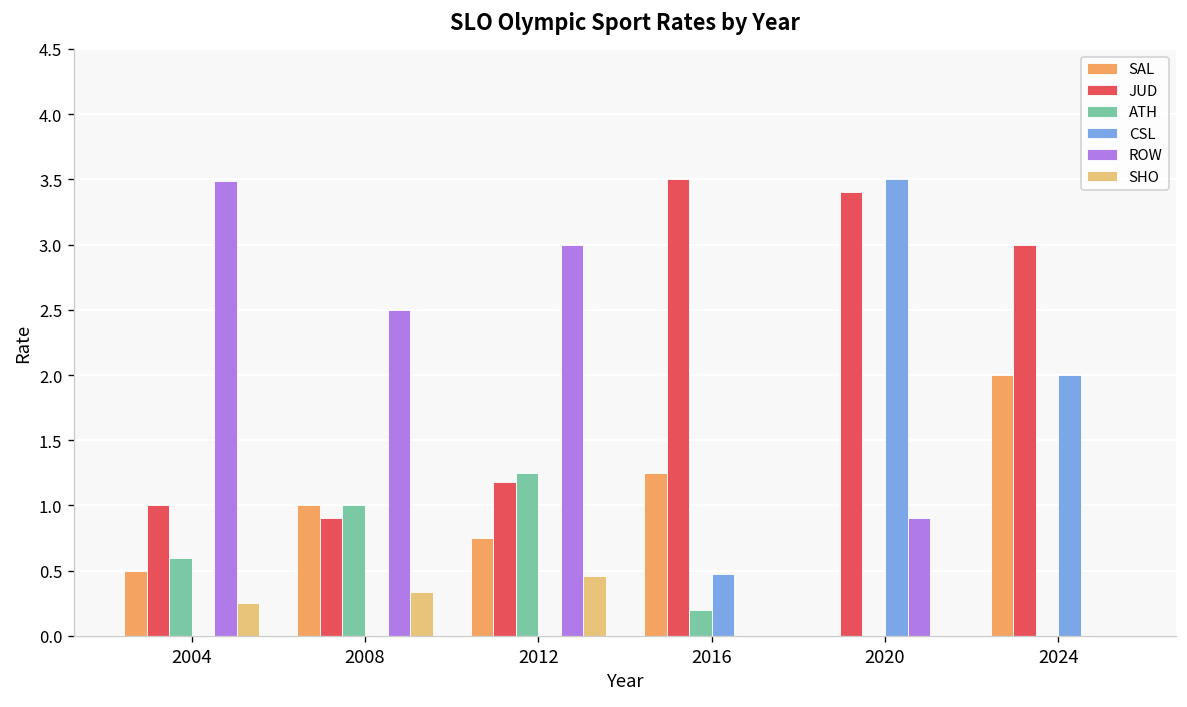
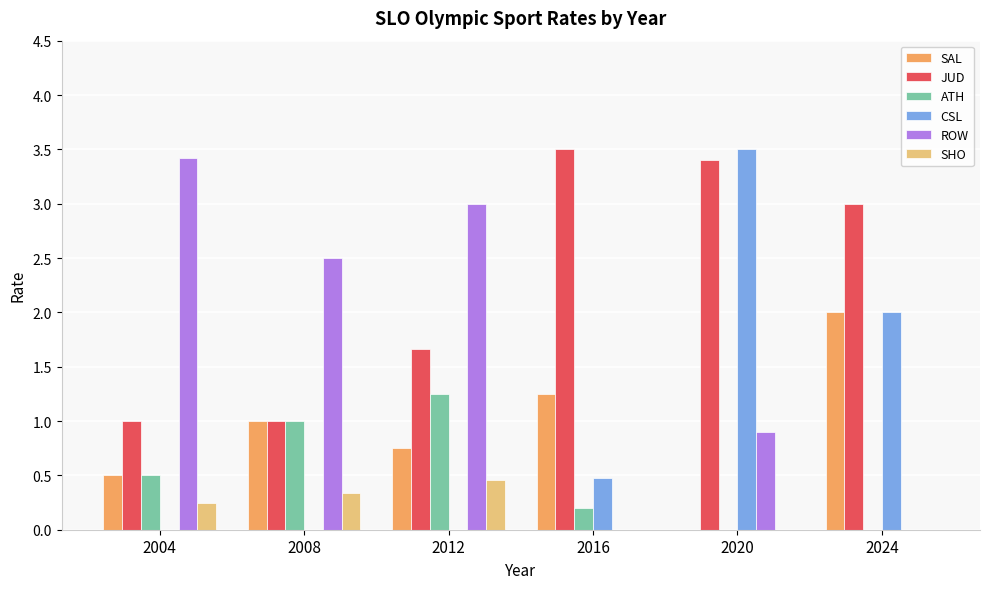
  {
    "JUD": {
      "2004": 1.00,
-     "2008": 0.9,
-     "2012": 1.18,
+     "2008": 1.0,
+     "2012": 1.67,
      "2016": 3.50,
      "2020": 3.40,
      "2024": 3.00
    },
    "ATH": {
-     "2004": 0.6,
+     "2004": 0.5,
      "2008": 1.0,
      "2012": 1.25,
      "2016": 0.2,
      "2020": 0.0,
      "2024": 0.0
    },
    "CSL": {
      "2004": 0.00,
      "2008": 0.00,
      "2012": 0.00,
      "2016": 0.47,
      "2020": 3.50,
      "2024": 2.00
    },
    "ROW": {
-     "2004": 3.49,
+     "2004": 3.42,
      "2008": 2.50,
      "2012": 3.00,
      "2016": 0.00,
      "2020": 0.90,
      "2024": 0.00
    }
  }
